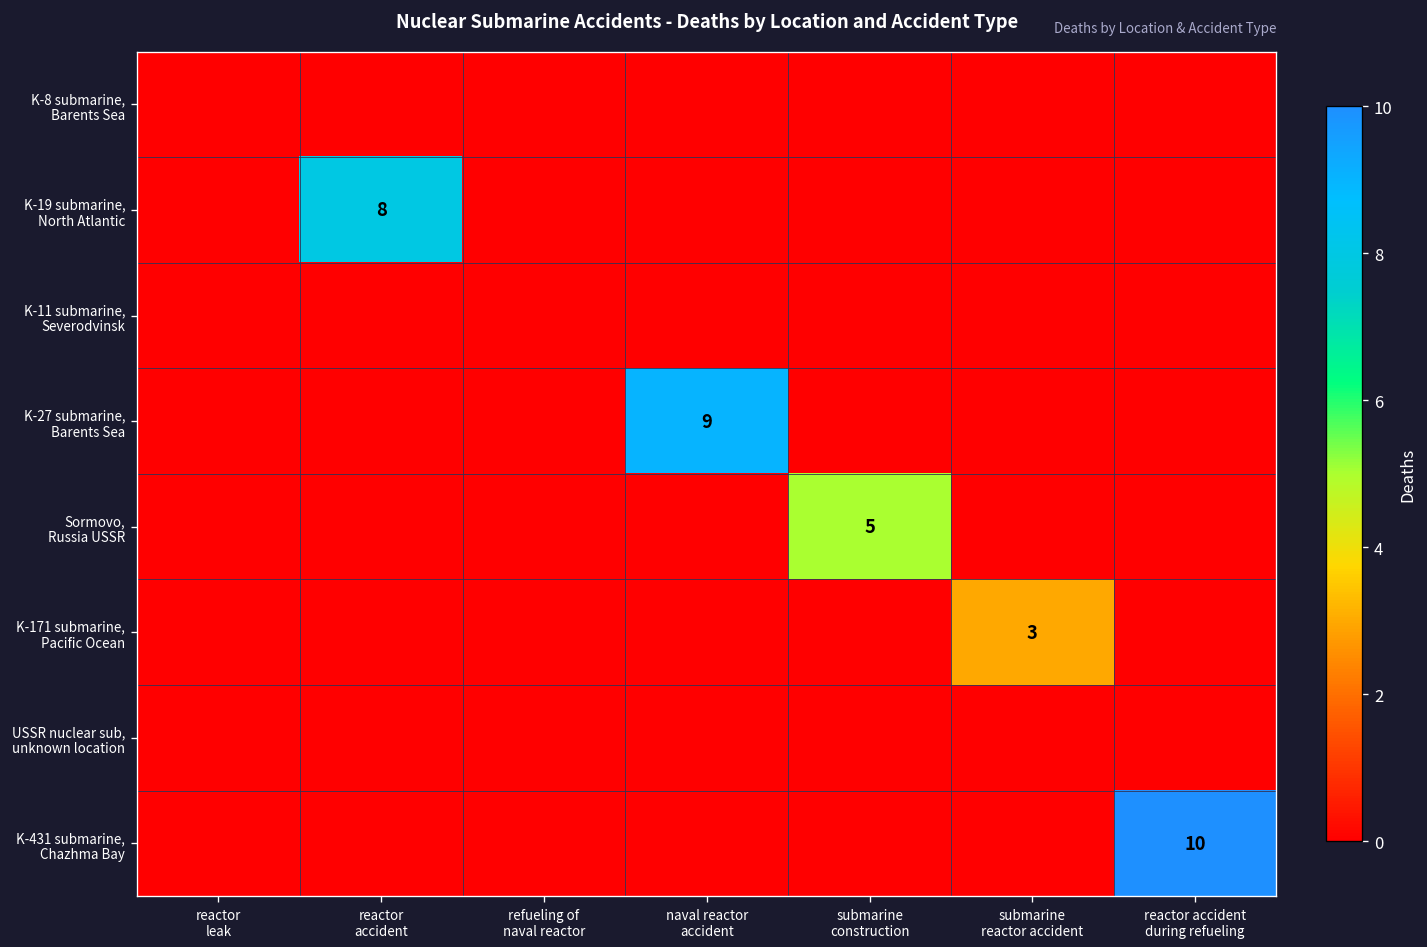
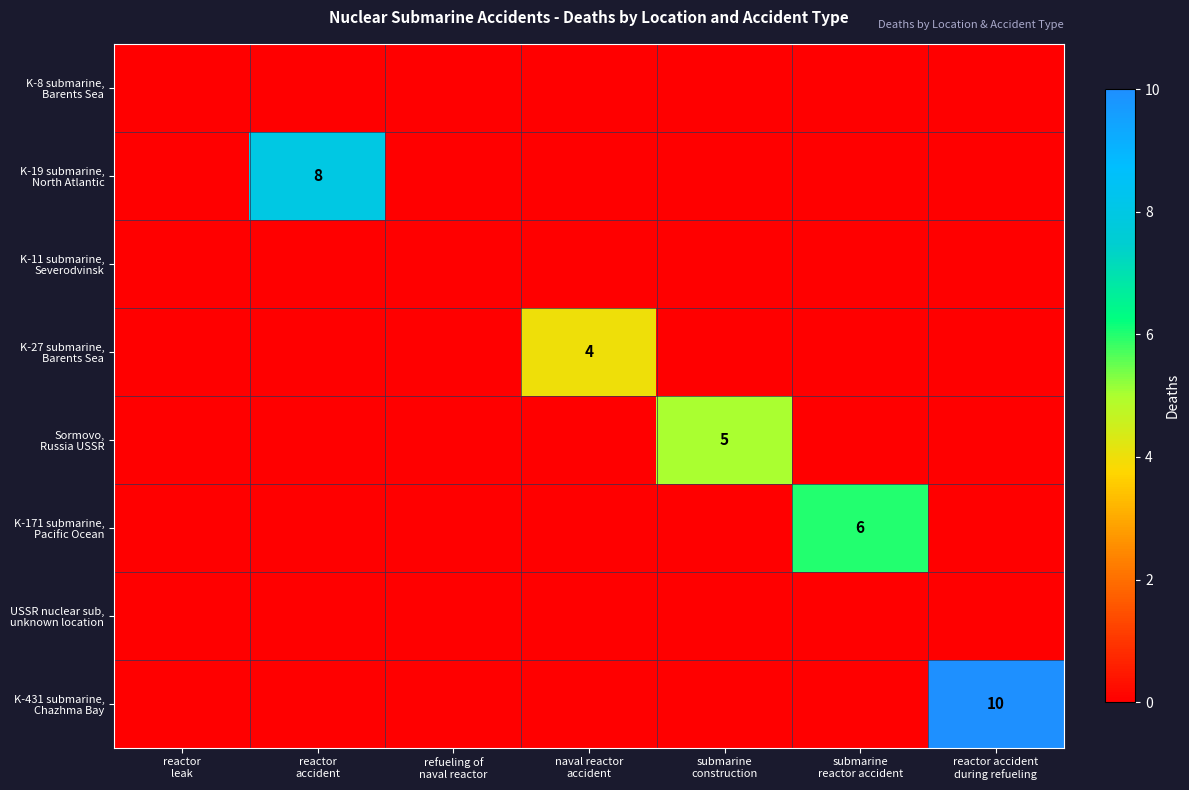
  {
    "K-19 submarine, North Atlantic": {
      "reactor accident": 8
    },
    "K-27 submarine, Barents Sea": {
-     "naval reactor accident": 9
+     "naval reactor accident": 4
    },
    "Sormovo, Russia USSR": {
      "submarine construction": 5
    },
    "K-171 submarine, Pacific Ocean": {
-     "submarine reactor accident": 3
+     "submarine reactor accident": 6
    },
    "K-431 submarine, Chazhma Bay": {
      "reactor accident during refueling": 10
    }
  }
